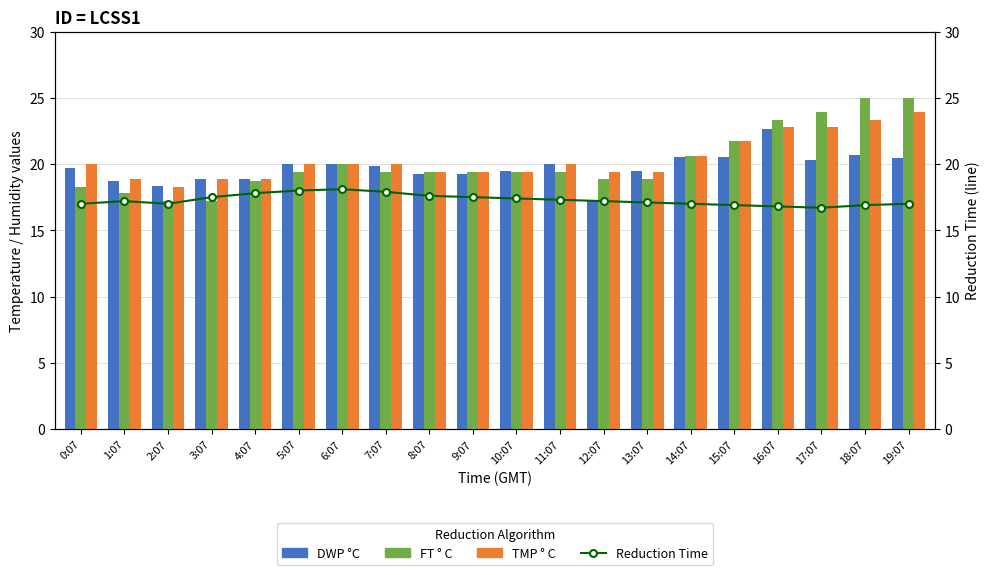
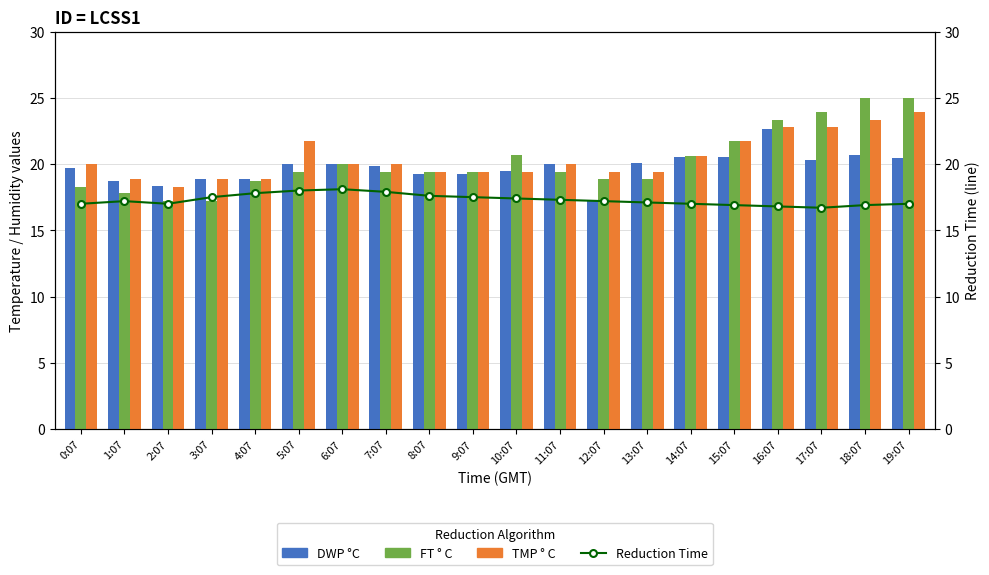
  {
    "DWP °C": {
      "0:07": 19.7,
      "1:07": 18.7,
      "2:07": 18.3,
      "3:07": 18.9,
      "4:07": 18.9,
      "5:07": 20.0,
      "6:07": 20.0,
      "7:07": 19.8,
      "8:07": 19.3,
      "9:07": 19.3,
      "10:07": 19.4,
      "11:07": 20.0,
      "12:07": 17.3,
-     "13:07": 19.4,
+     "13:07": 20.1,
      "14:07": 20.6,
      "15:07": 20.5,
      "16:07": 22.7,
      "17:07": 20.3,
      "18:07": 20.7,
      "19:07": 20.4
    },
    "FT ° C": {
      "0:07": 18.3,
      "1:07": 17.8,
      "2:07": 17.2,
      "3:07": 17.2,
      "4:07": 18.7,
      "5:07": 19.4,
      "6:07": 20.0,
      "7:07": 19.4,
      "8:07": 19.4,
      "9:07": 19.4,
-     "10:07": 19.4,
+     "10:07": 20.7,
      "11:07": 19.4,
      "12:07": 18.9,
      "13:07": 18.9,
      "14:07": 20.6,
      "15:07": 21.7,
      "16:07": 23.3,
      "17:07": 23.9,
      "18:07": 25.0,
      "19:07": 25.0
    },
    "TMP ° C": {
      "0:07": 20.0,
      "1:07": 18.9,
      "2:07": 18.3,
      "3:07": 18.9,
      "4:07": 18.9,
-     "5:07": 20.0,
+     "5:07": 21.7,
      "6:07": 20.0,
      "7:07": 20.0,
      "8:07": 19.4,
      "9:07": 19.4,
      "10:07": 19.4,
      "11:07": 20.0,
      "12:07": 19.4,
      "13:07": 19.4,
      "14:07": 20.6,
      "15:07": 21.7,
      "16:07": 22.8,
      "17:07": 22.8,
      "18:07": 23.3,
      "19:07": 23.9
    },
    "Reduction Time": {
      "0:07": 17.0,
      "1:07": 17.2,
      "2:07": 17.0,
      "3:07": 17.5,
      "4:07": 17.8,
      "5:07": 18.0,
      "6:07": 18.1,
      "7:07": 17.9,
      "8:07": 17.6,
      "9:07": 17.5,
      "10:07": 17.4,
      "11:07": 17.3,
      "12:07": 17.2,
      "13:07": 17.1,
      "14:07": 17.0,
      "15:07": 16.9,
      "16:07": 16.8,
      "17:07": 16.7,
      "18:07": 16.9,
      "19:07": 17.0
    }
  }
